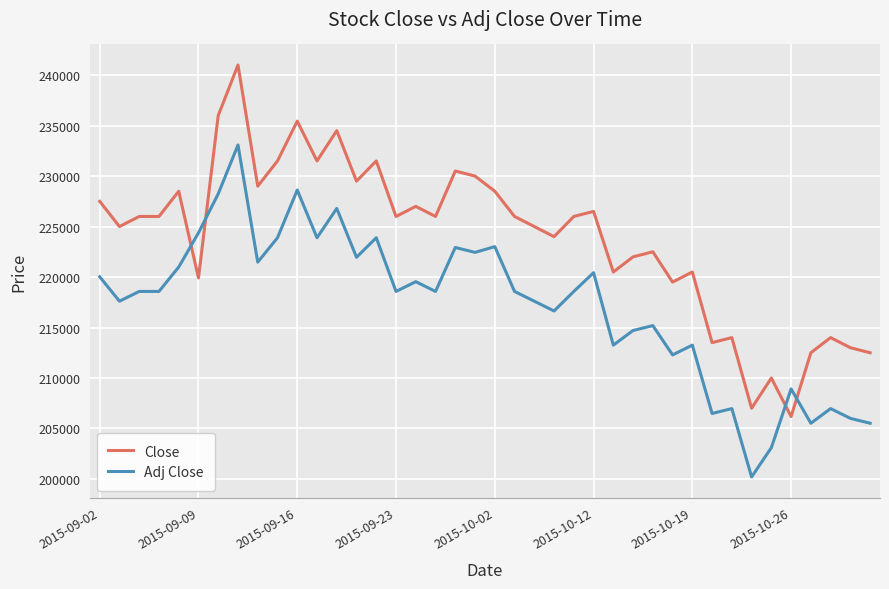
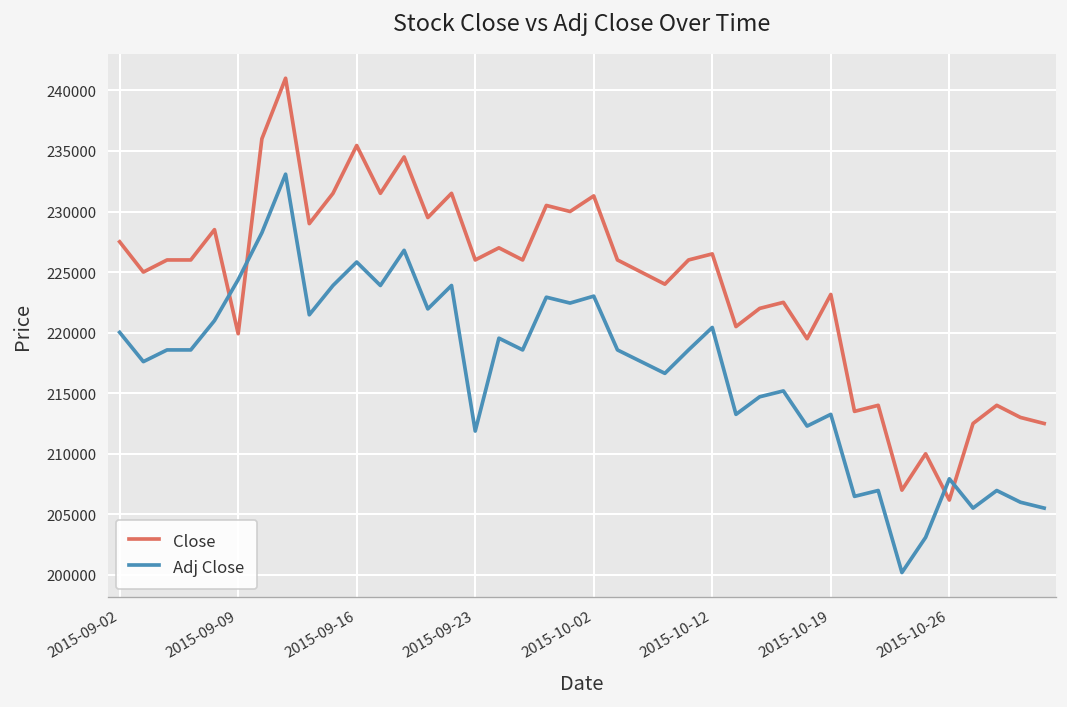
  {
    "Close": {
      "2015-09-02": 227500,
      "2015-09-09": 219900,
      "2015-09-16": 235400,
      "2015-09-23": 226000,
-     "2015-10-02": 228500,
+     "2015-10-02": 231300,
      "2015-10-12": 226500,
-     "2015-10-19": 220500,
+     "2015-10-19": 223200,
      "2015-10-26": 206200
    },
    "Adj Close": {
      "2015-09-02": 220000,
      "2015-09-09": 224400,
-     "2015-09-16": 228600,
-     "2015-09-23": 218600,
+     "2015-09-16": 225800,
+     "2015-09-23": 211900,
      "2015-10-02": 223000,
      "2015-10-12": 220400,
      "2015-10-19": 213300,
-     "2015-10-26": 208900
+     "2015-10-26": 207900
    }
  }
